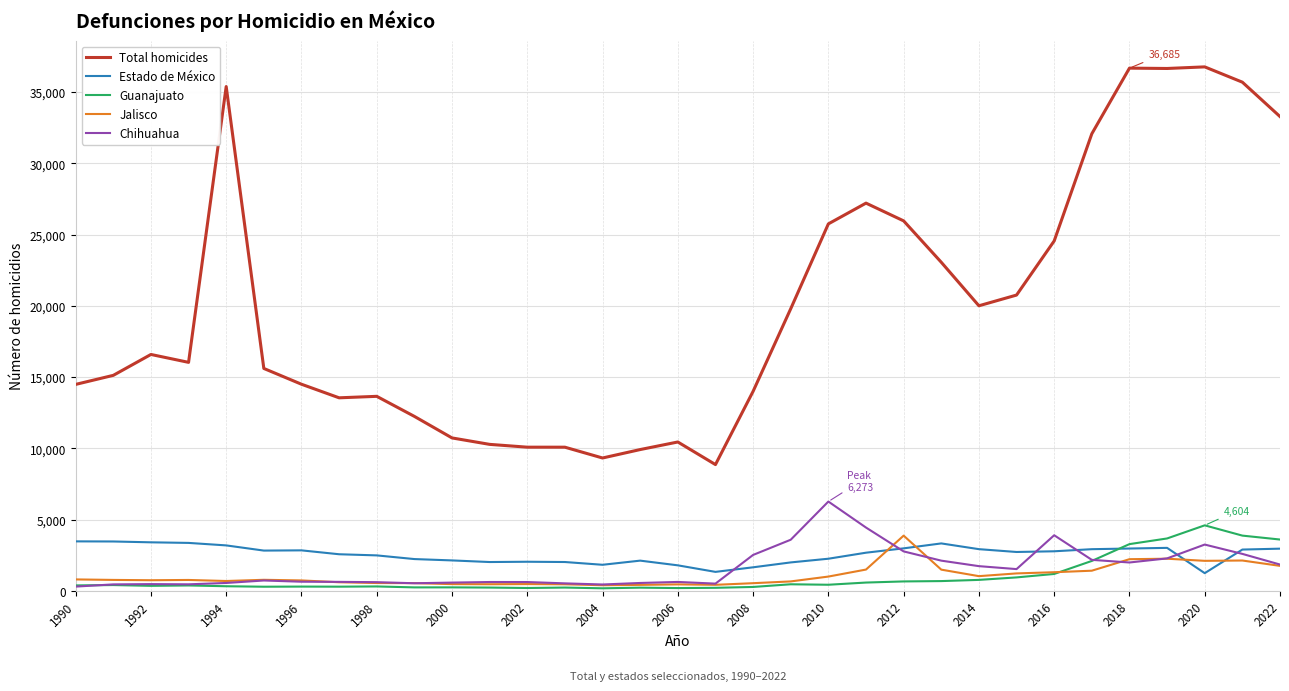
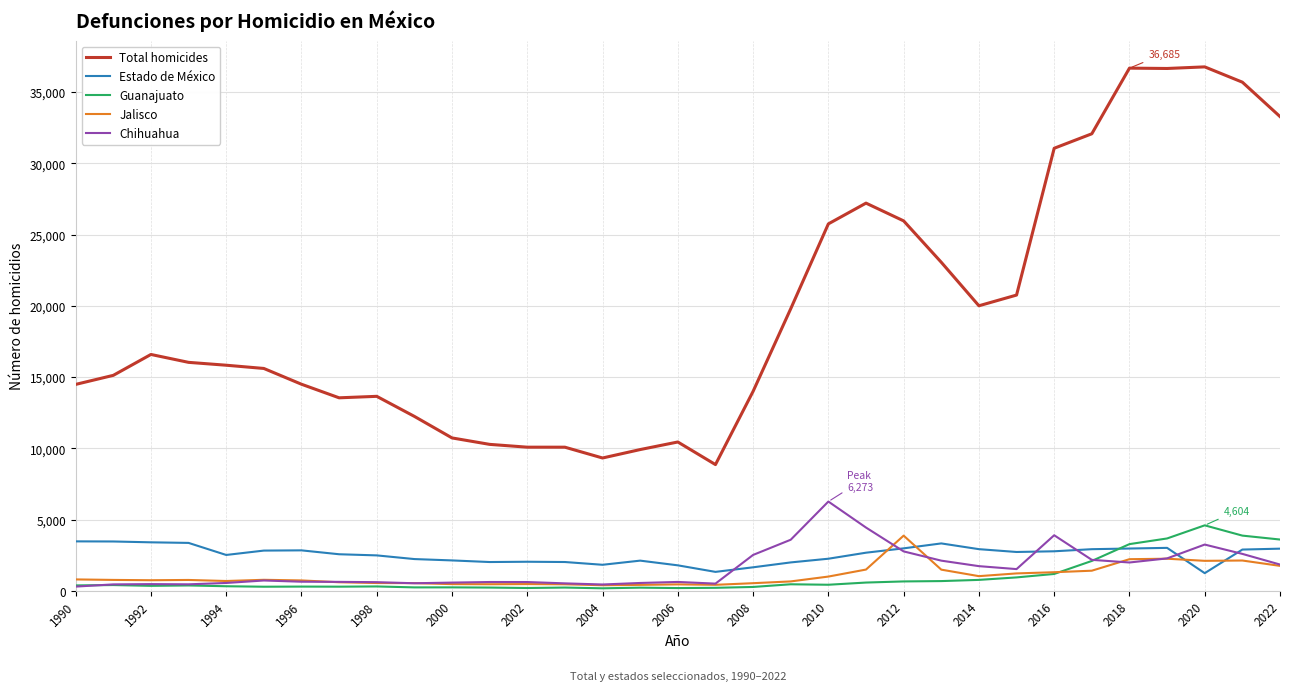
  {
    "Total homicides": {
      "1990": "14,500",
      "1992": "16,600",
-     "1994": "35,400",
+     "1994": "15,800",
      "1996": "14,500",
      "1998": "13,700",
      "2000": "10,700",
      "2002": "10,100",
      "2004": "9,300",
      "2006": "10,500",
      "2008": "14,000",
      "2010": "25,800",
      "2012": "26,000",
      "2014": "20,000",
-     "2016": "24,600",
+     "2016": "31,100",
      "2020": "36,800",
      "2022": "33,300"
    },
    "Estado de México": {
      "1990": "3,500",
      "1992": "3,400",
-     "1994": "3,200",
+     "1994": "2,500",
      "1996": "2,800",
      "1998": "2,500",
      "2000": "2,100",
      "2002": "2,000",
      "2004": "1,800",
      "2006": "1,800",
      "2008": "1,700",
      "2010": "2,300",
      "2012": "3,000",
      "2014": "2,900",
      "2016": "2,800",
      "2018": "3,000",
      "2020": "1,200",
      "2022": "3,000"
    },
    "Guanajuato": {
      "2020": "4,604"
    },
    "Jalisco": {
      "1990": "800",
      "1992": "800",
      "2008": "500",
      "2010": "1,000",
      "2012": "3,900",
      "2014": "1,000",
      "2018": "2,200",
      "2020": "2,100"
    },
    "Chihuahua": {
      "2010": "6,273"
    }
  }
